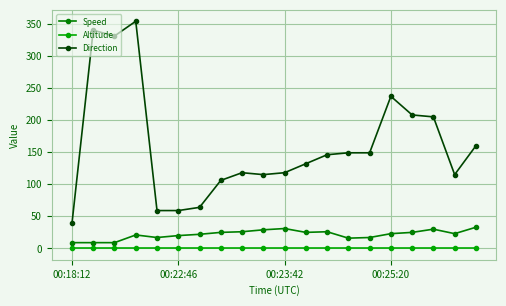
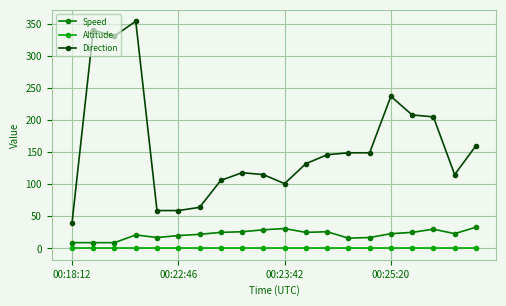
  {
    "Direction": {
      "00:18:12": 40,
      "00:22:46": 60,
-     "00:23:42": 120,
+     "00:23:42": 100,
      "00:25:20": 240
    }
  }
